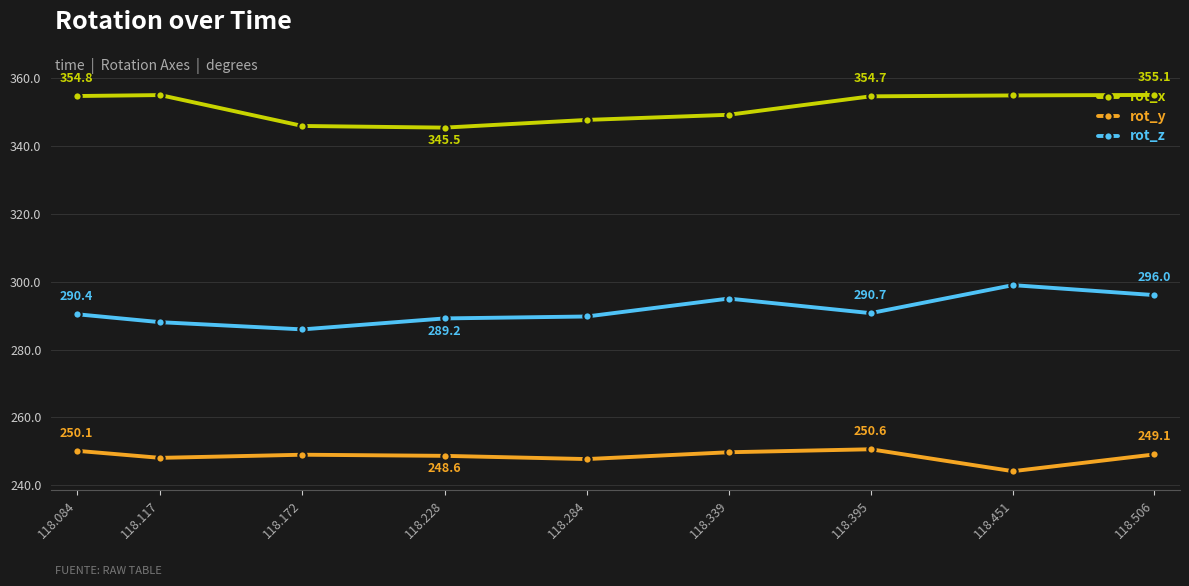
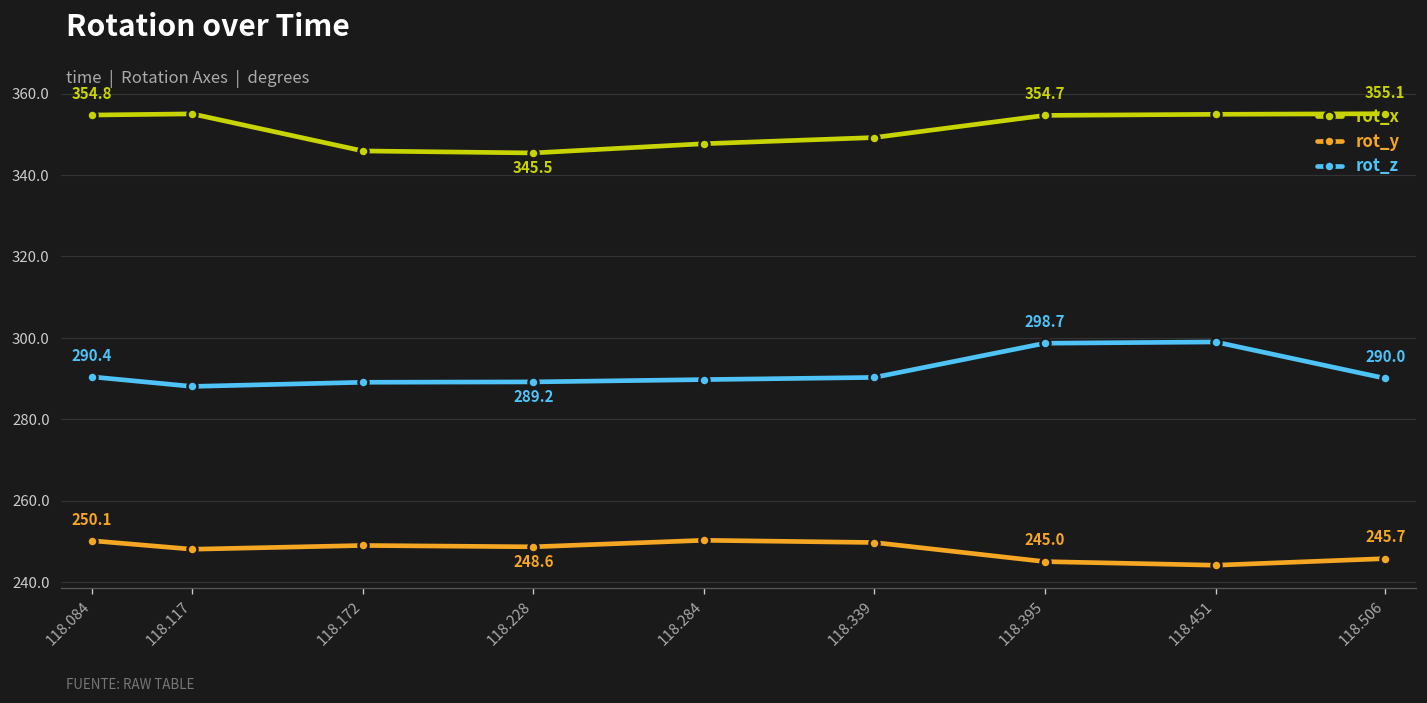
  {
    "rot_x": {
      "118.084": 354.8,
      "118.228": 345.5,
      "118.395": 354.7,
      "118.506": 355.1
    },
    "rot_y": {
      "118.084": 250.1,
      "118.228": 248.6,
-     "118.284": 248,
-     "118.395": 250.6,
-     "118.506": 249.1
+     "118.284": 250,
+     "118.395": 245.0,
+     "118.506": 245.7
    },
    "rot_z": {
      "118.084": 290.4,
-     "118.172": 286,
+     "118.172": 289,
      "118.228": 289.2,
-     "118.339": 295,
-     "118.395": 290.7,
-     "118.506": 296.0
+     "118.339": 290,
+     "118.395": 298.7,
+     "118.506": 290.0
    }
  }
